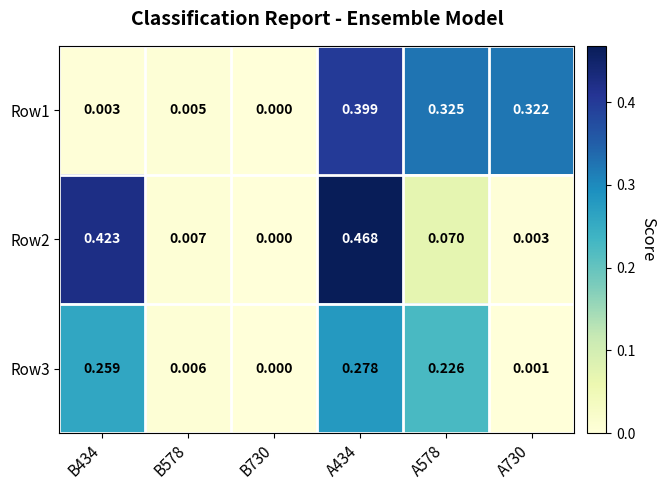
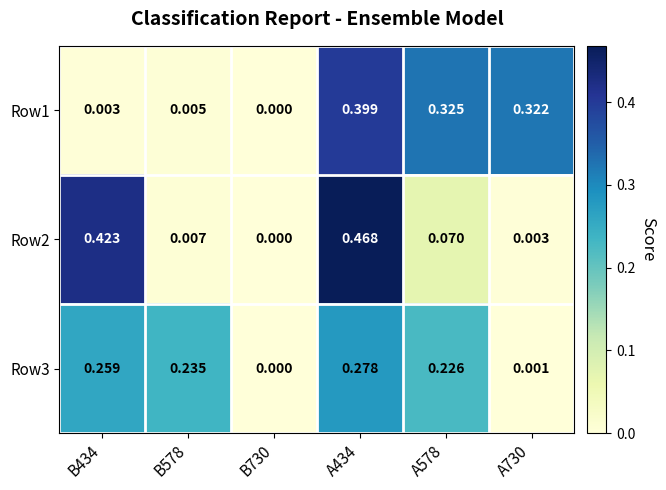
  {
    "Row1": {
      "B434": 0.003,
      "B578": 0.005,
      "B730": 0.000,
      "A434": 0.399,
      "A578": 0.325,
      "A730": 0.322
    },
    "Row2": {
      "B434": 0.423,
      "B578": 0.007,
      "B730": 0.000,
      "A434": 0.468,
      "A578": 0.070,
      "A730": 0.003
    },
    "Row3": {
      "B434": 0.259,
-     "B578": 0.006,
+     "B578": 0.235,
      "B730": 0.000,
      "A434": 0.278,
      "A578": 0.226,
      "A730": 0.001
    }
  }
